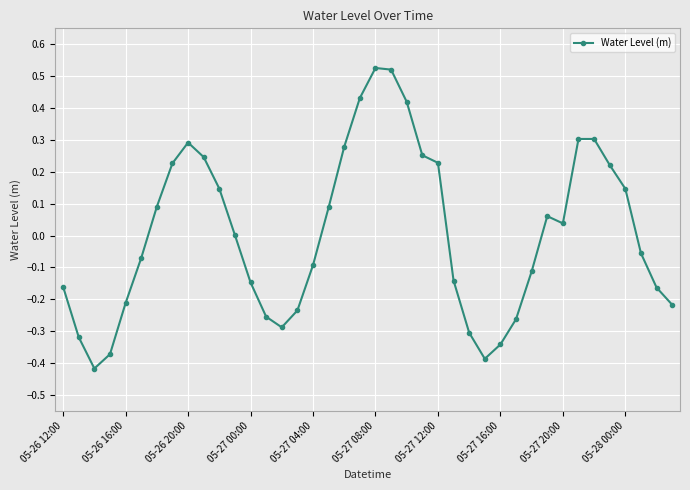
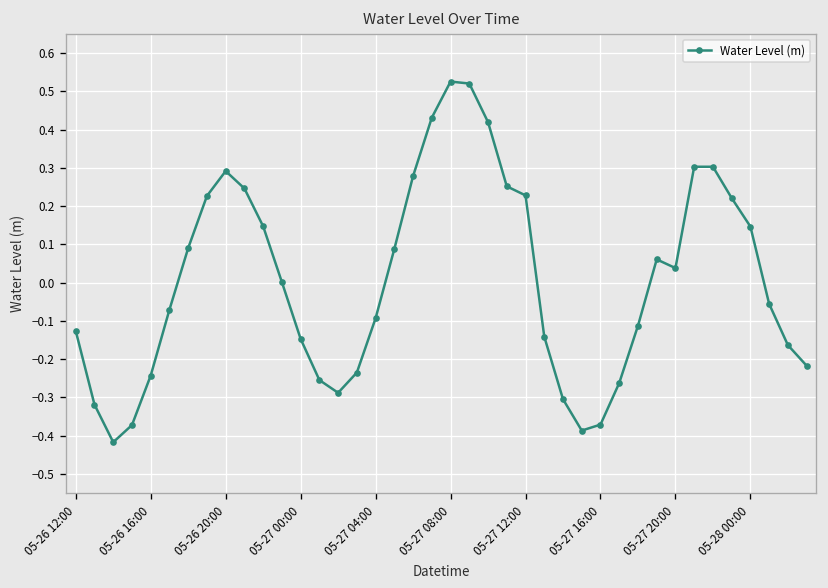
  {
-   "05-26 12:00": -0.16,
-   "05-26 16:00": -0.21,
+   "05-26 12:00": -0.13,
+   "05-26 16:00": -0.24,
    "05-26 20:00": 0.29,
    "05-27 00:00": -0.15,
    "05-27 04:00": -0.09,
    "05-27 08:00": 0.53,
    "05-27 12:00": 0.23,
-   "05-27 16:00": -0.34,
+   "05-27 16:00": -0.37,
    "05-27 20:00": 0.04,
    "05-28 00:00": 0.15
  }
